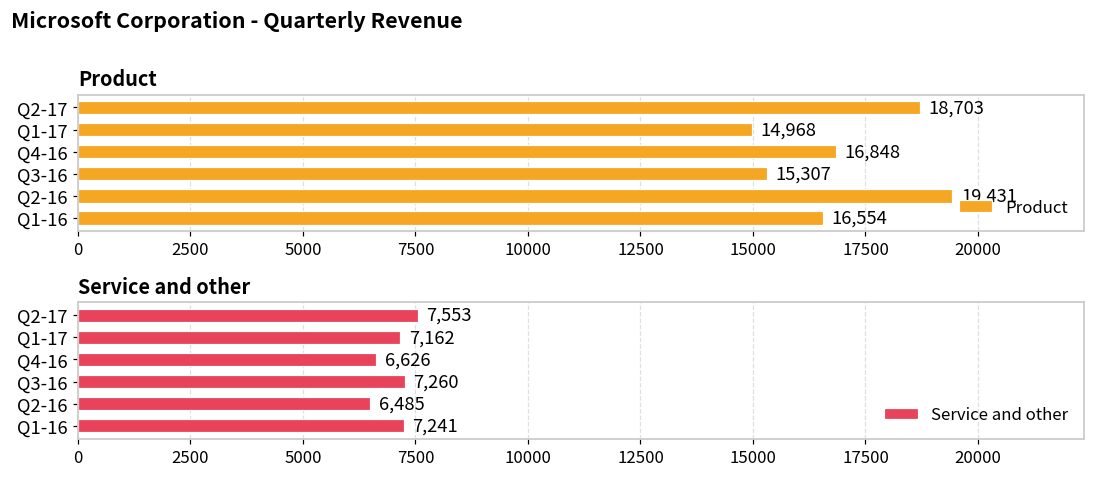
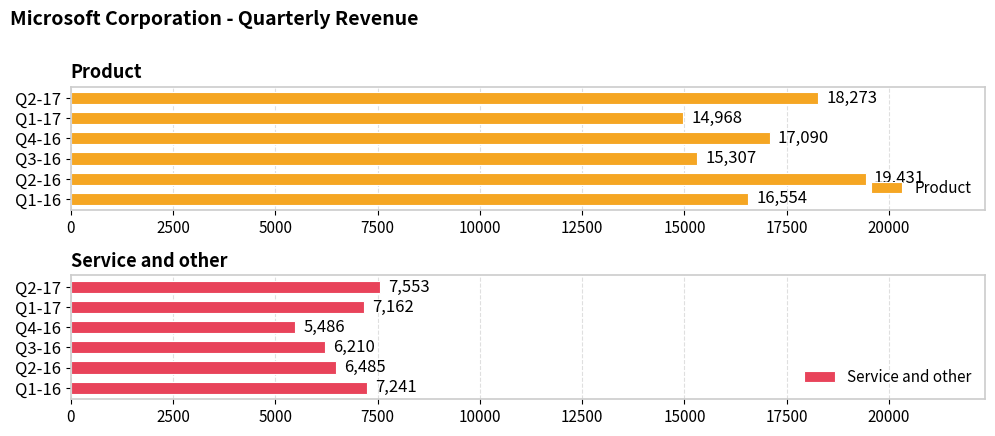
  {
    "Product": {
-     "Q2-17": "18,703",
+     "Q2-17": "18,273",
      "Q1-17": "14,968",
-     "Q4-16": "16,848",
+     "Q4-16": "17,090",
      "Q3-16": "15,307",
      "Q2-16": "19,431",
      "Q1-16": "16,554"
    },
    "Service and other": {
      "Q2-17": "7,553",
      "Q1-17": "7,162",
-     "Q4-16": "6,626",
-     "Q3-16": "7,260",
+     "Q4-16": "5,486",
+     "Q3-16": "6,210",
      "Q2-16": "6,485",
      "Q1-16": "7,241"
    }
  }
